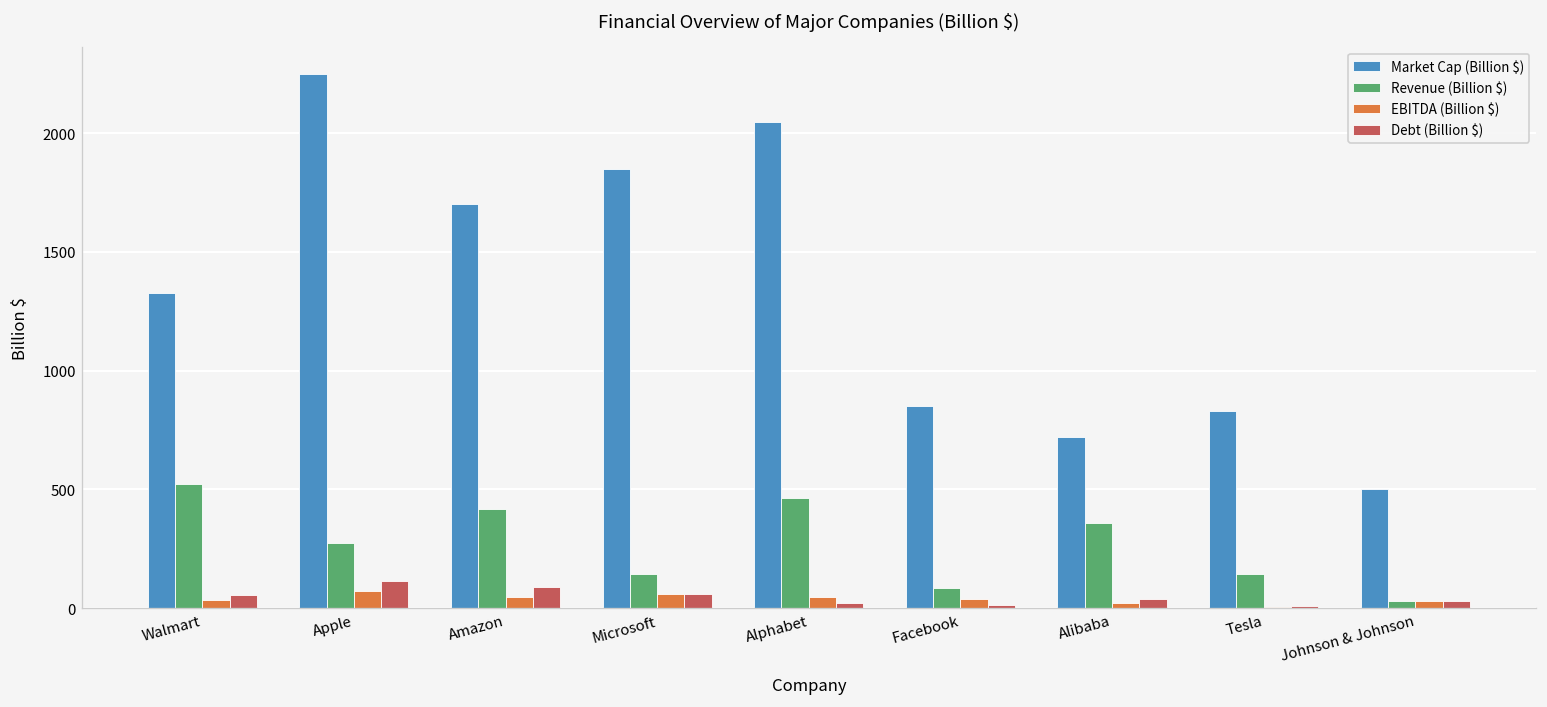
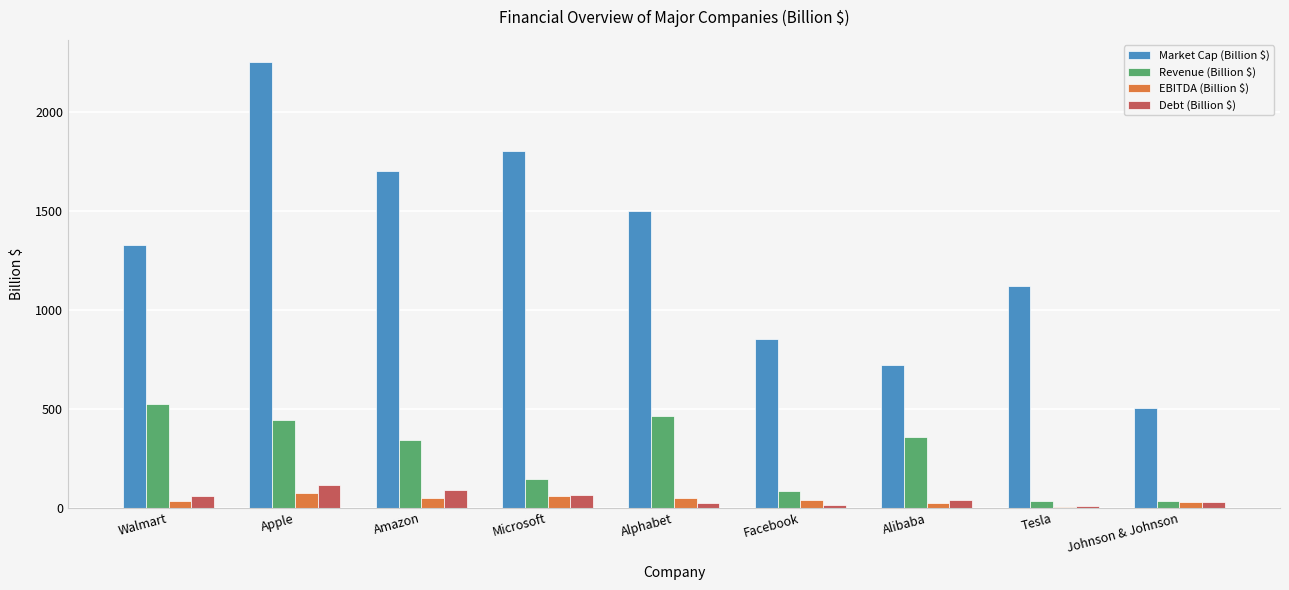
  {
    "Market Cap (Billion $)": {
      "Walmart": 1330,
      "Apple": 2250,
      "Amazon": 1700,
-     "Microsoft": 1850,
-     "Alphabet": 2050,
+     "Microsoft": 1800,
+     "Alphabet": 1500,
      "Facebook": 850,
      "Alibaba": 720,
-     "Tesla": 830,
+     "Tesla": 1120,
      "Johnson & Johnson": 500
    },
    "Revenue (Billion $)": {
      "Walmart": 520,
-     "Apple": 270,
-     "Amazon": 420,
+     "Apple": 440,
+     "Amazon": 340,
      "Microsoft": 140,
      "Alphabet": 470,
      "Facebook": 90,
      "Alibaba": 360,
-     "Tesla": 140,
+     "Tesla": 30,
      "Johnson & Johnson": 30
    }
  }
